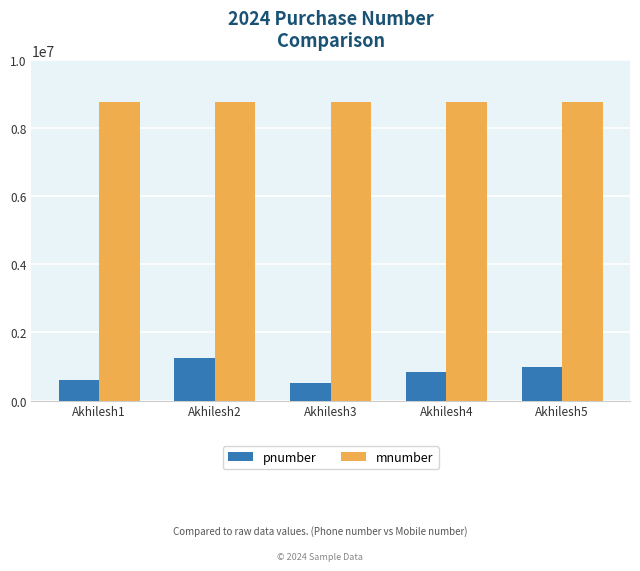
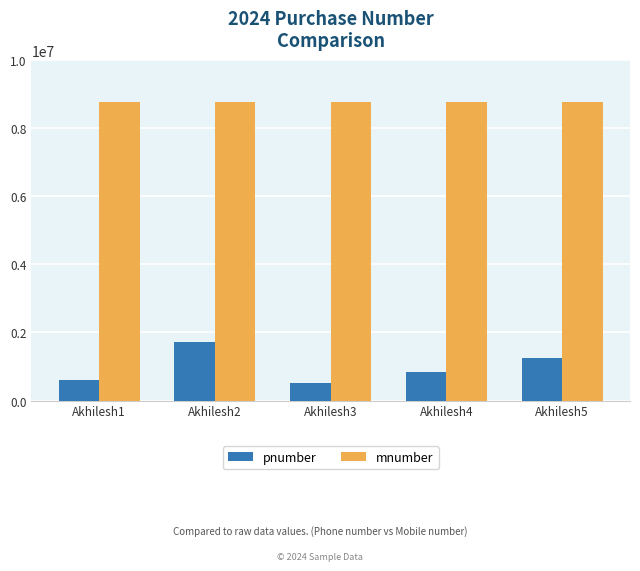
  {
    "pnumber": {
      "Akhilesh1": 600000,
-     "Akhilesh2": 1200000,
+     "Akhilesh2": 1700000,
      "Akhilesh3": 500000,
      "Akhilesh4": 800000,
-     "Akhilesh5": 1000000
+     "Akhilesh5": 1200000
    },
    "mnumber": {
      "Akhilesh1": 8800000,
      "Akhilesh2": 8800000,
      "Akhilesh3": 8800000,
      "Akhilesh4": 8800000,
      "Akhilesh5": 8800000
    }
  }
